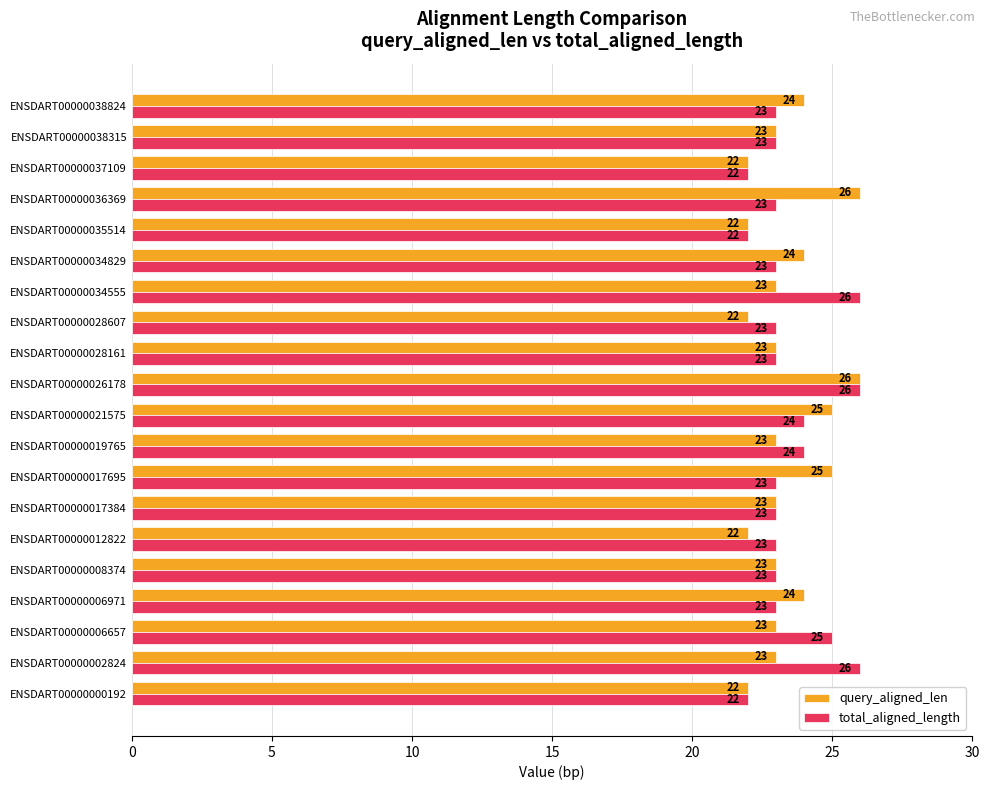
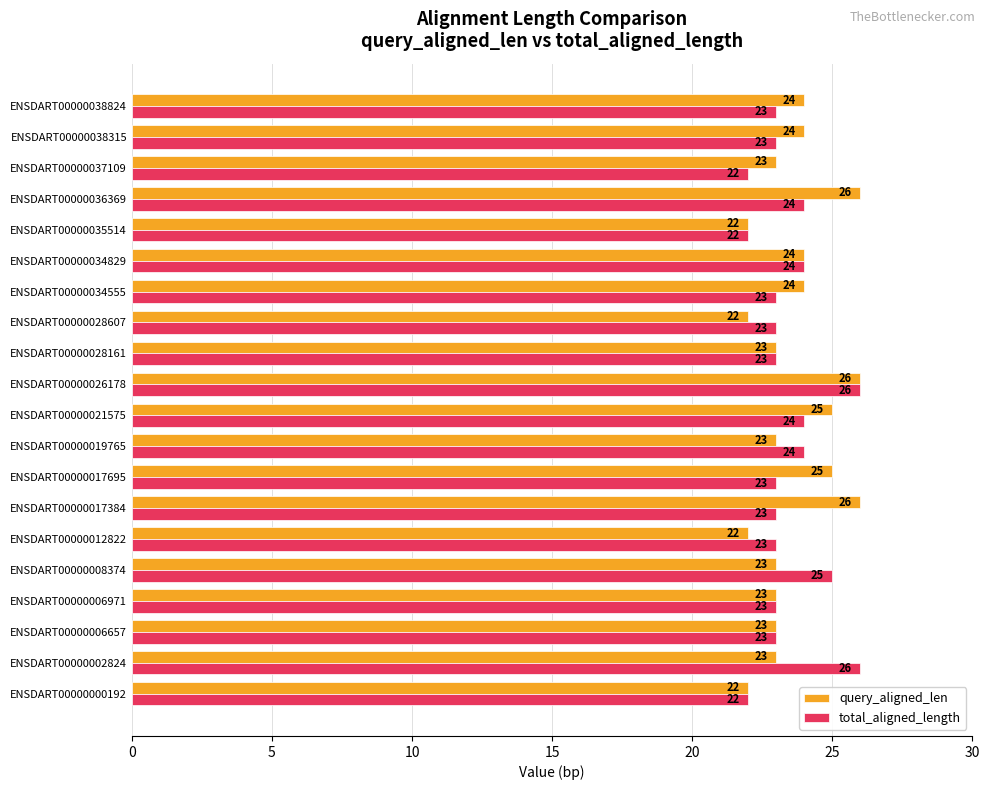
  {
    "query_aligned_len": {
      "ENSDART00000038824": 24,
-     "ENSDART00000038315": 23,
-     "ENSDART00000037109": 22,
+     "ENSDART00000038315": 24,
+     "ENSDART00000037109": 23,
      "ENSDART00000036369": 26,
      "ENSDART00000035514": 22,
      "ENSDART00000034829": 24,
-     "ENSDART00000034555": 23,
+     "ENSDART00000034555": 24,
      "ENSDART00000028607": 22,
      "ENSDART00000028161": 23,
      "ENSDART00000026178": 26,
      "ENSDART00000021575": 25,
      "ENSDART00000019765": 23,
      "ENSDART00000017695": 25,
-     "ENSDART00000017384": 23,
+     "ENSDART00000017384": 26,
      "ENSDART00000012822": 22,
      "ENSDART00000008374": 23,
-     "ENSDART00000006971": 24,
+     "ENSDART00000006971": 23,
      "ENSDART00000006657": 23,
      "ENSDART00000002824": 23,
      "ENSDART00000000192": 22
    },
    "total_aligned_length": {
      "ENSDART00000038824": 23,
      "ENSDART00000038315": 23,
      "ENSDART00000037109": 22,
-     "ENSDART00000036369": 23,
+     "ENSDART00000036369": 24,
      "ENSDART00000035514": 22,
-     "ENSDART00000034829": 23,
-     "ENSDART00000034555": 26,
+     "ENSDART00000034829": 24,
+     "ENSDART00000034555": 23,
      "ENSDART00000028607": 23,
      "ENSDART00000028161": 23,
      "ENSDART00000026178": 26,
      "ENSDART00000021575": 24,
      "ENSDART00000019765": 24,
      "ENSDART00000017695": 23,
      "ENSDART00000017384": 23,
      "ENSDART00000012822": 23,
-     "ENSDART00000008374": 23,
+     "ENSDART00000008374": 25,
      "ENSDART00000006971": 23,
-     "ENSDART00000006657": 25,
+     "ENSDART00000006657": 23,
      "ENSDART00000002824": 26,
      "ENSDART00000000192": 22
    }
  }
